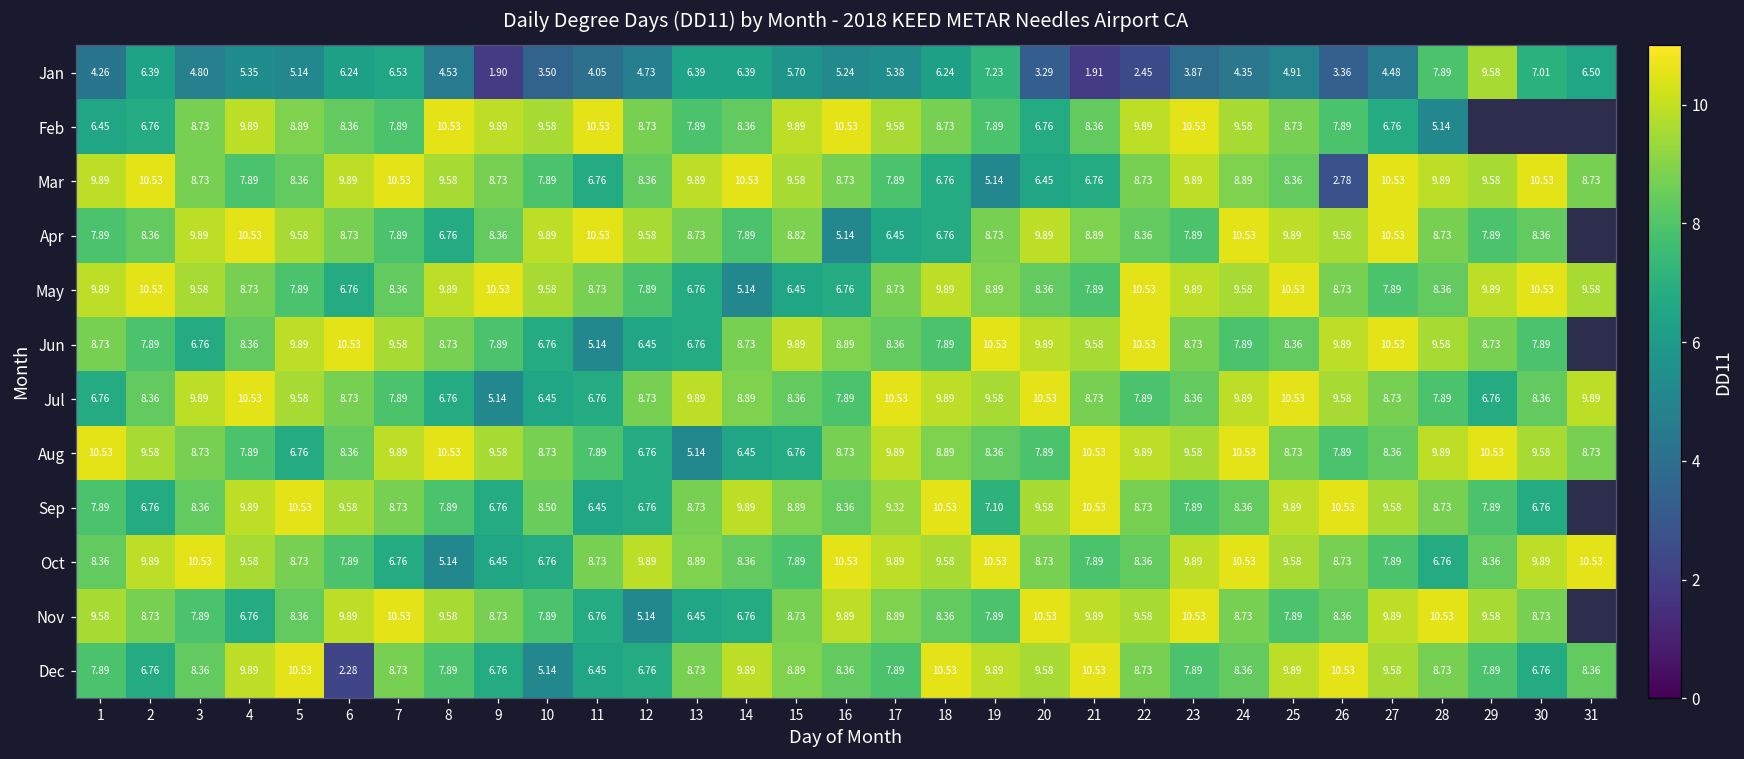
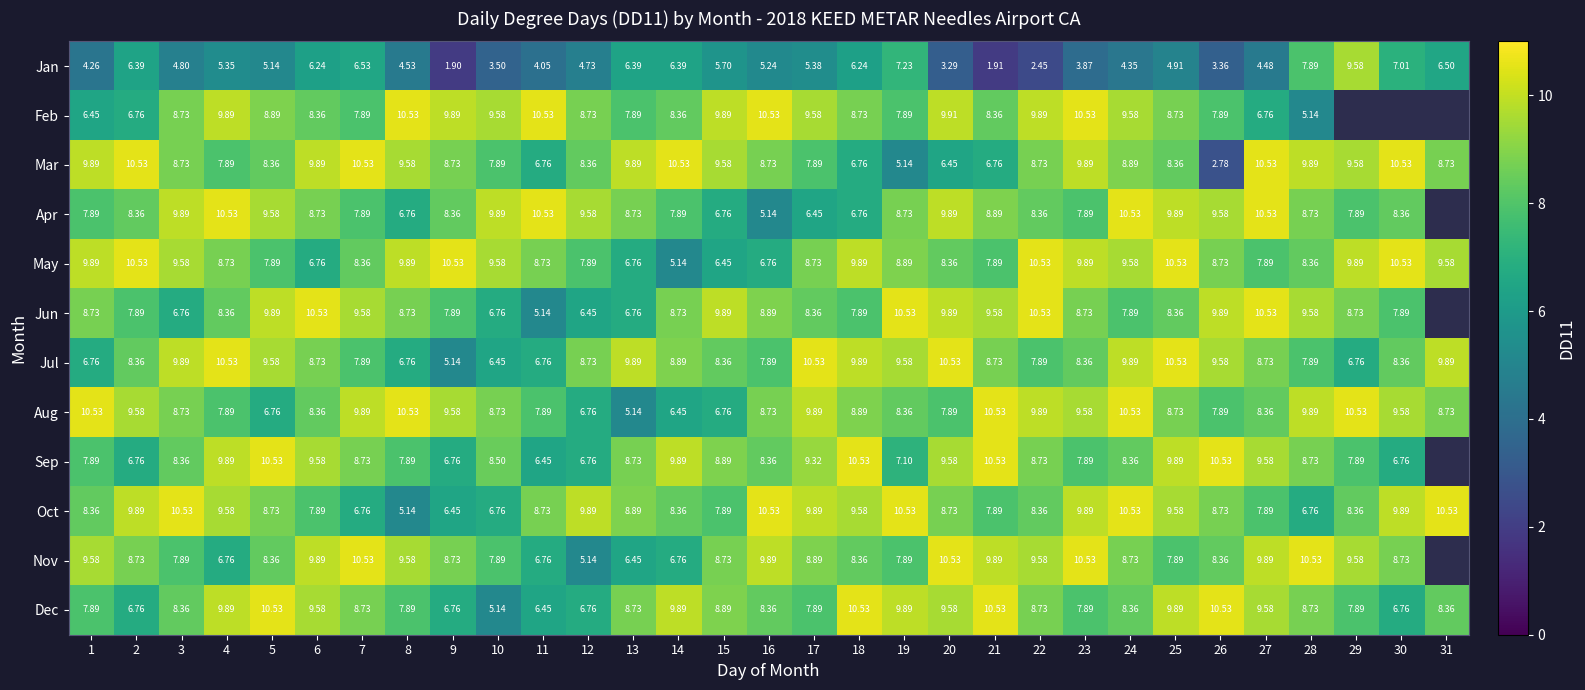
  {
    "Feb": {
      "1": 6.45,
      "2": 6.76,
      "3": 8.73,
      "4": 9.89,
      "5": 8.89,
      "6": 8.36,
      "7": 7.89,
      "8": 10.53,
      "9": 9.89,
      "10": 9.58,
      "11": 10.53,
      "12": 8.73,
      "13": 7.89,
      "14": 8.36,
      "15": 9.89,
      "16": 10.53,
      "17": 9.58,
      "18": 8.73,
      "19": 7.89,
-     "20": 6.76,
+     "20": 9.91,
      "21": 8.36,
      "22": 9.89,
      "23": 10.53,
      "24": 9.58,
      "25": 8.73,
      "26": 7.89,
      "27": 6.76,
      "28": 5.14
    },
    "Apr": {
      "1": 7.89,
      "2": 8.36,
      "3": 9.89,
      "4": 10.53,
      "5": 9.58,
      "6": 8.73,
      "7": 7.89,
      "8": 6.76,
      "9": 8.36,
      "10": 9.89,
      "11": 10.53,
      "12": 9.58,
      "13": 8.73,
      "14": 7.89,
-     "15": 8.82,
+     "15": 6.76,
      "16": 5.14,
      "17": 6.45,
      "18": 6.76,
      "19": 8.73,
      "20": 9.89,
      "21": 8.89,
      "22": 8.36,
      "23": 7.89,
      "24": 10.53,
      "25": 9.89,
      "26": 9.58,
      "27": 10.53,
      "28": 8.73,
      "29": 7.89,
      "30": 8.36
    },
    "Dec": {
      "1": 7.89,
      "2": 6.76,
      "3": 8.36,
      "4": 9.89,
      "5": 10.53,
-     "6": 2.28,
+     "6": 9.58,
      "7": 8.73,
      "8": 7.89,
      "9": 6.76,
      "10": 5.14,
      "11": 6.45,
      "12": 6.76,
      "13": 8.73,
      "14": 9.89,
      "15": 8.89,
      "16": 8.36,
      "17": 7.89,
      "18": 10.53,
      "19": 9.89,
      "20": 9.58,
      "21": 10.53,
      "22": 8.73,
      "23": 7.89,
      "24": 8.36,
      "25": 9.89,
      "26": 10.53,
      "27": 9.58,
      "28": 8.73,
      "29": 7.89,
      "30": 6.76,
      "31": 8.36
    }
  }
